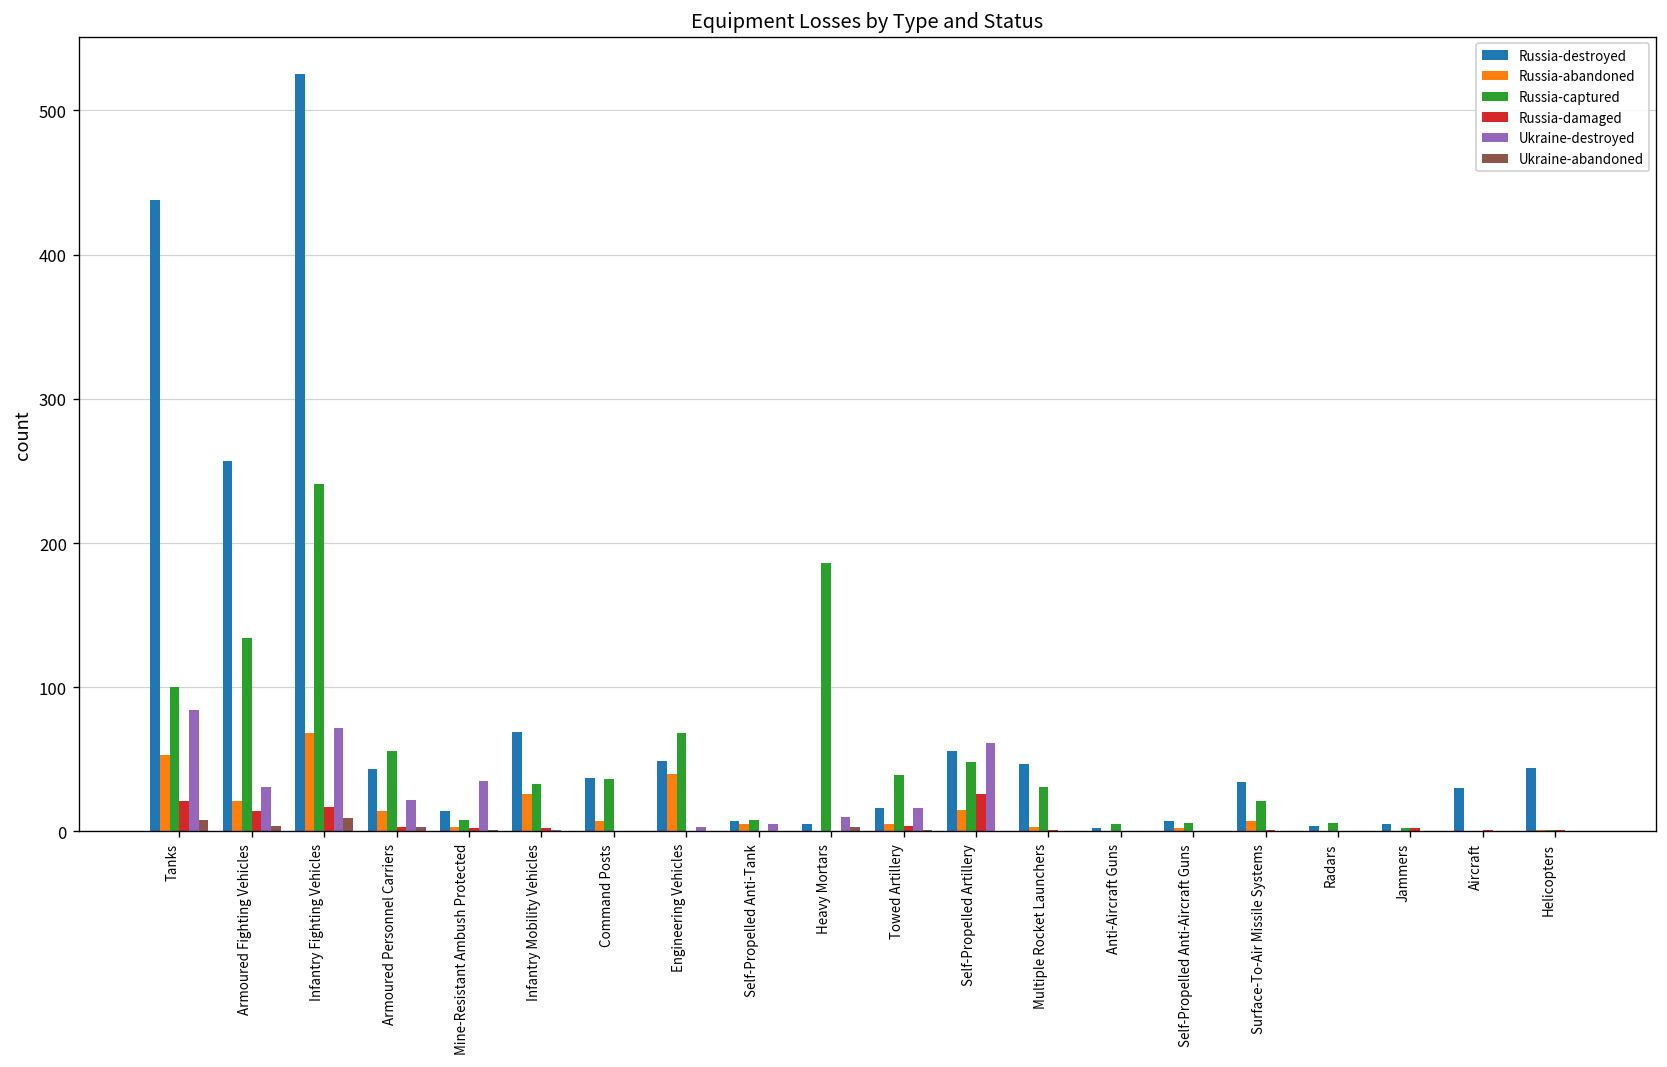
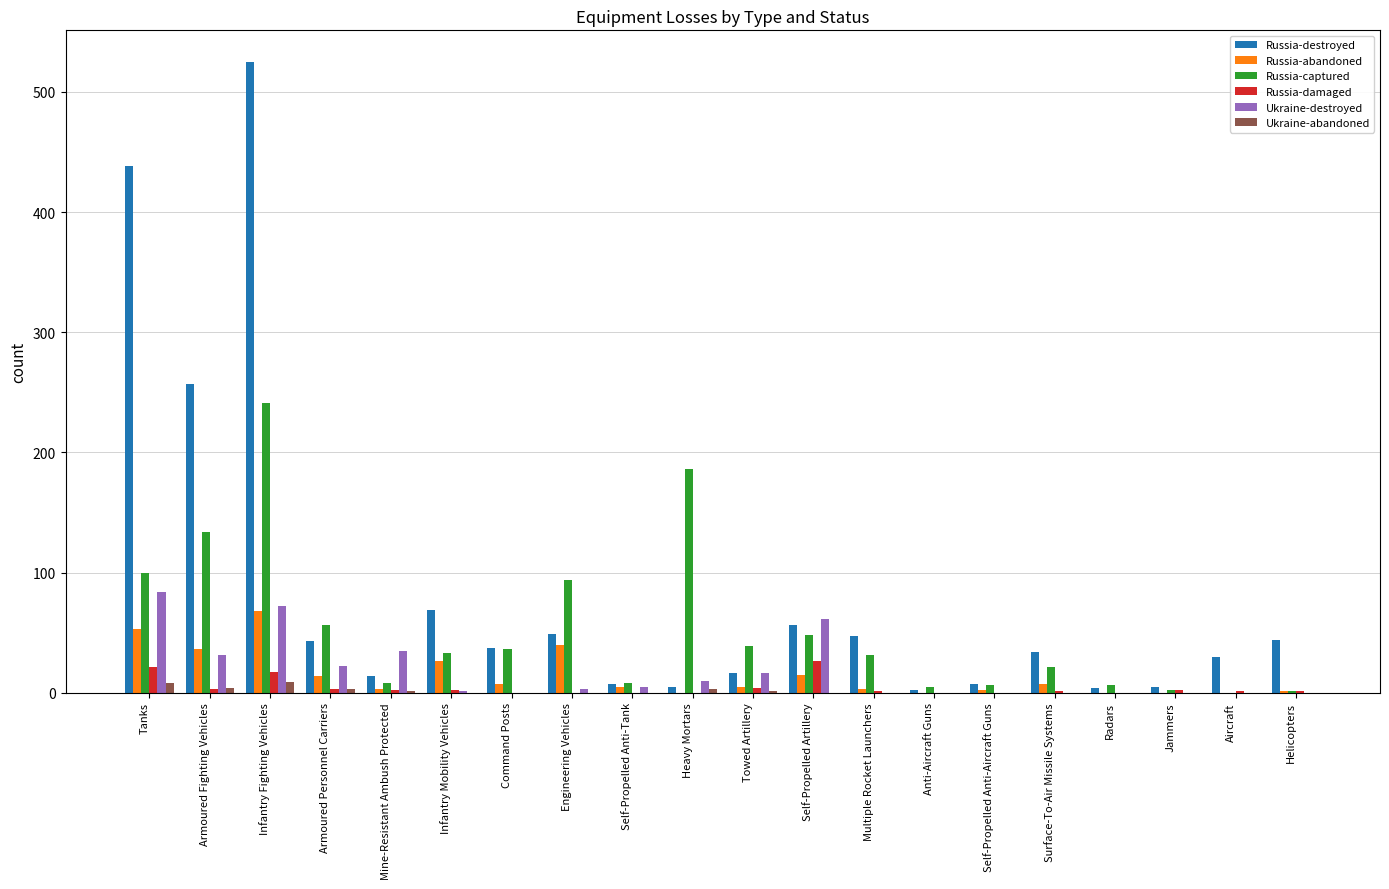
  {
    "Russia-destroyed": {
      "Tanks": 438,
      "Armoured Fighting Vehicles": 257,
      "Infantry Fighting Vehicles": 525,
      "Armoured Personnel Carriers": 43,
      "Mine-Resistant Ambush Protected": 14,
      "Infantry Mobility Vehicles": 69,
      "Command Posts": 37,
      "Engineering Vehicles": 49,
      "Self-Propelled Anti-Tank": 7,
      "Heavy Mortars": 5,
      "Towed Artillery": 16,
      "Self-Propelled Artillery": 56,
      "Multiple Rocket Launchers": 47,
      "Self-Propelled Anti-Aircraft Guns": 7,
      "Surface-To-Air Missile Systems": 34,
      "Radars": 4,
      "Jammers": 5,
      "Aircraft": 30,
      "Helicopters": 44
    },
    "Russia-abandoned": {
      "Tanks": 53,
-     "Armoured Fighting Vehicles": 21,
+     "Armoured Fighting Vehicles": 36,
      "Infantry Fighting Vehicles": 68,
      "Armoured Personnel Carriers": 14,
      "Mine-Resistant Ambush Protected": 3,
      "Infantry Mobility Vehicles": 26,
      "Command Posts": 7,
      "Engineering Vehicles": 40,
      "Self-Propelled Anti-Tank": 5,
      "Heavy Mortars": 0,
      "Towed Artillery": 5,
      "Self-Propelled Artillery": 15,
      "Multiple Rocket Launchers": 3,
      "Anti-Aircraft Guns": 0,
      "Surface-To-Air Missile Systems": 7,
      "Radars": 0,
      "Jammers": 0,
      "Aircraft": 0
    },
    "Russia-captured": {
      "Tanks": 100,
      "Armoured Fighting Vehicles": 134,
      "Infantry Fighting Vehicles": 241,
      "Armoured Personnel Carriers": 56,
      "Mine-Resistant Ambush Protected": 8,
      "Infantry Mobility Vehicles": 33,
      "Command Posts": 36,
-     "Engineering Vehicles": 68,
+     "Engineering Vehicles": 94,
      "Self-Propelled Anti-Tank": 8,
      "Heavy Mortars": 186,
      "Towed Artillery": 39,
      "Self-Propelled Artillery": 48,
      "Multiple Rocket Launchers": 31,
      "Anti-Aircraft Guns": 5,
      "Self-Propelled Anti-Aircraft Guns": 6,
      "Surface-To-Air Missile Systems": 21,
      "Radars": 6,
      "Aircraft": 0
    },
    "Russia-damaged": {
      "Tanks": 21,
-     "Armoured Fighting Vehicles": 14,
+     "Armoured Fighting Vehicles": 3,
      "Infantry Fighting Vehicles": 17,
      "Armoured Personnel Carriers": 3,
      "Command Posts": 0,
      "Engineering Vehicles": 0,
      "Self-Propelled Anti-Tank": 0,
      "Heavy Mortars": 0,
      "Towed Artillery": 4,
      "Self-Propelled Artillery": 26,
      "Anti-Aircraft Guns": 0,
      "Self-Propelled Anti-Aircraft Guns": 0,
      "Radars": 0
    },
    "Ukraine-destroyed": {
      "Tanks": 84,
      "Armoured Fighting Vehicles": 31,
      "Infantry Fighting Vehicles": 72,
      "Armoured Personnel Carriers": 22,
      "Mine-Resistant Ambush Protected": 35,
      "Command Posts": 0,
      "Engineering Vehicles": 3,
      "Self-Propelled Anti-Tank": 5,
      "Heavy Mortars": 10,
      "Towed Artillery": 16,
      "Self-Propelled Artillery": 61,
      "Multiple Rocket Launchers": 0,
      "Anti-Aircraft Guns": 0,
      "Self-Propelled Anti-Aircraft Guns": 0,
      "Surface-To-Air Missile Systems": 0,
      "Radars": 0,
      "Jammers": 0,
      "Aircraft": 0,
      "Helicopters": 0
    },
    "Ukraine-abandoned": {
      "Tanks": 8,
      "Armoured Fighting Vehicles": 4,
      "Infantry Fighting Vehicles": 9,
      "Armoured Personnel Carriers": 3,
      "Infantry Mobility Vehicles": 0,
      "Command Posts": 0,
      "Engineering Vehicles": 0,
      "Self-Propelled Anti-Tank": 0,
      "Heavy Mortars": 3,
      "Self-Propelled Artillery": 0,
      "Multiple Rocket Launchers": 0,
      "Anti-Aircraft Guns": 0,
      "Self-Propelled Anti-Aircraft Guns": 0,
      "Surface-To-Air Missile Systems": 0,
      "Radars": 0,
      "Jammers": 0,
      "Aircraft": 0,
      "Helicopters": 0
    }
  }
